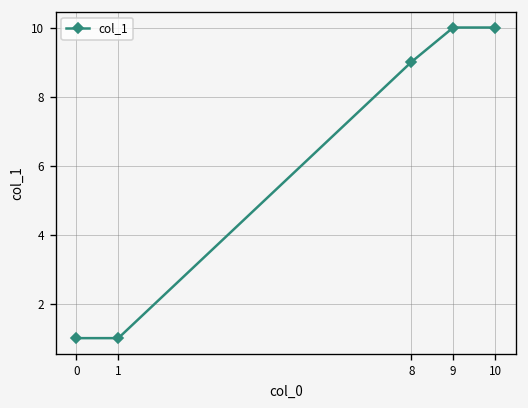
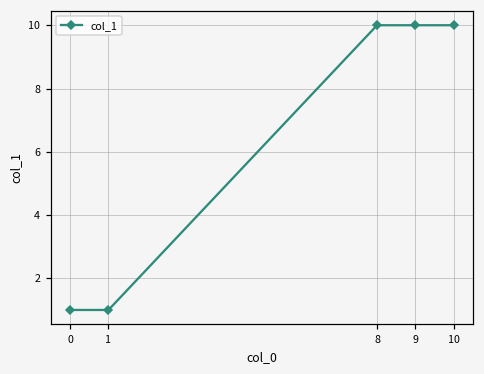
  {
    "0": 1,
    "1": 1,
-   "8": 9,
+   "8": 10,
    "9": 10,
    "10": 10
  }
